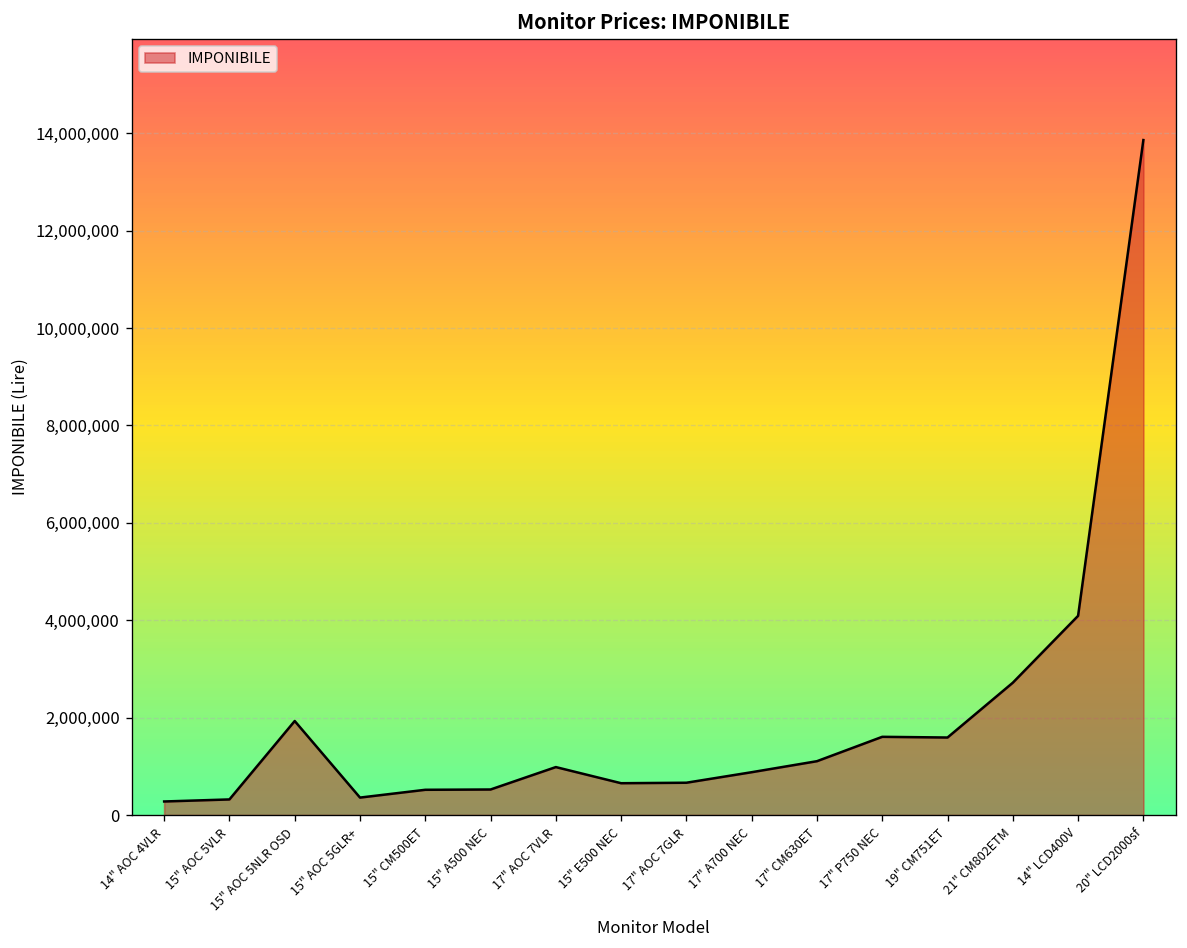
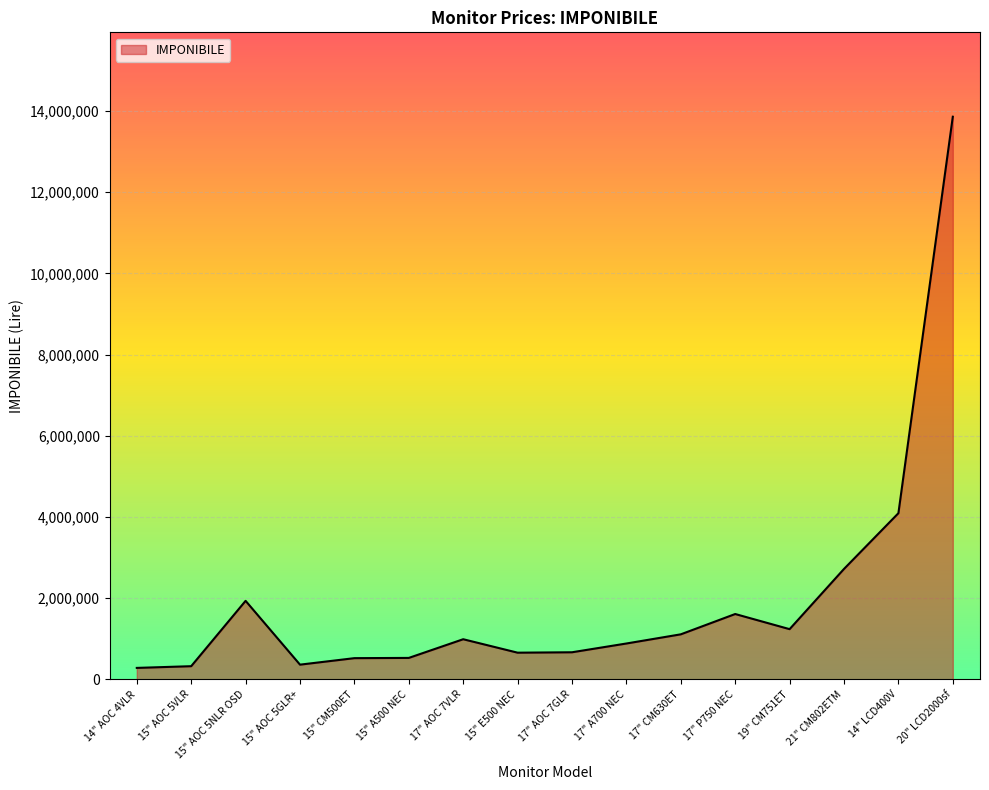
  {
    "14\" AOC 4VLR": "300,000",
    "15\" AOC 5VLR": "300,000",
    "15\" AOC 5NLR OSD": "1,900,000",
    "15\" AOC 5GLR+": "400,000",
    "15\" CM500ET": "500,000",
    "15\" A500 NEC": "500,000",
    "17\" AOC 7VLR": "1,000,000",
    "15\" E500 NEC": "700,000",
    "17\" AOC 7GLR": "700,000",
    "17\" A700 NEC": "900,000",
    "17\" CM630ET": "1,100,000",
    "17\" P750 NEC": "1,600,000",
-   "19\" CM751ET": "1,600,000",
+   "19\" CM751ET": "1,200,000",
    "21\" CM802ETM": "2,700,000",
    "14\" LCD400V": "4,100,000",
    "20\" LCD2000sf": "13,900,000"
  }
